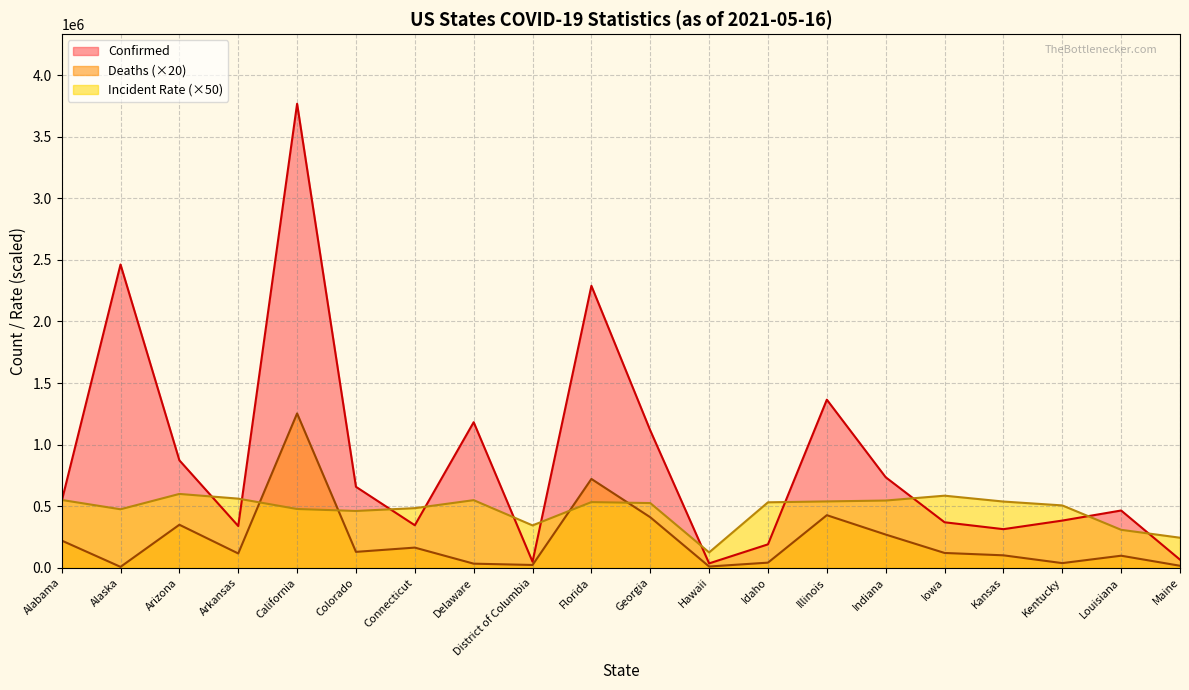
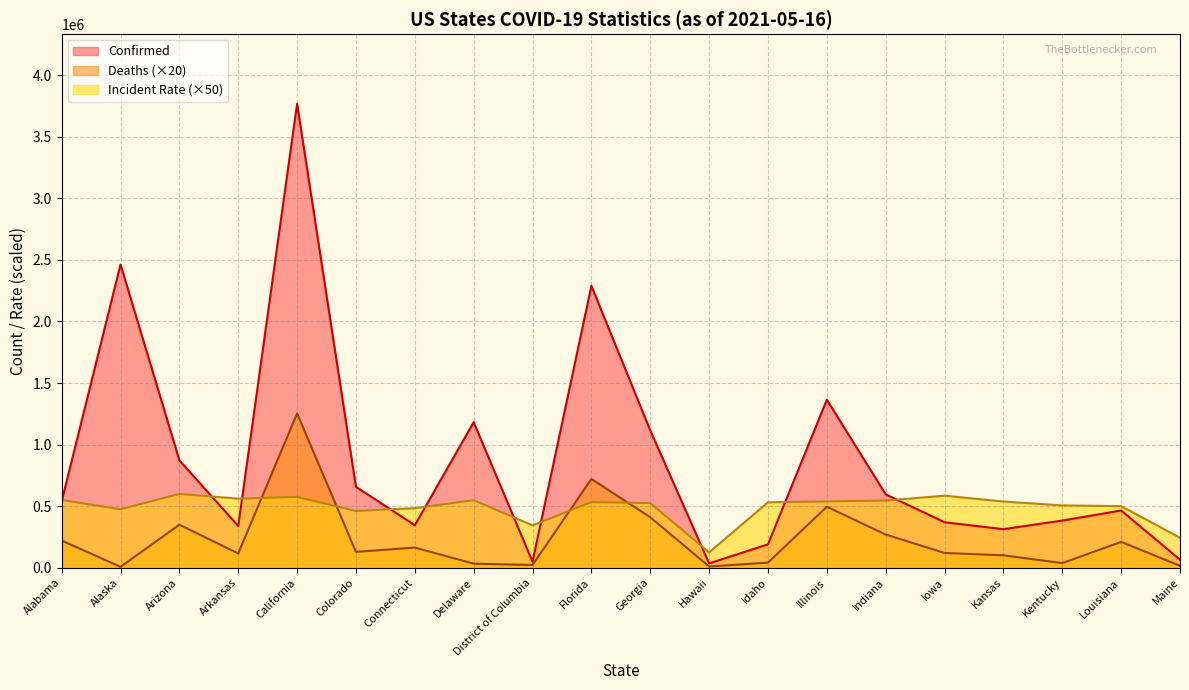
  {
    "Confirmed": {
      "Alaska": 2460000,
      "Arizona": 870000,
      "Arkansas": 340000,
      "California": 3770000,
      "Colorado": 660000,
      "Connecticut": 340000,
      "Delaware": 1180000,
      "District of Columbia": 50000,
      "Florida": 2290000,
      "Georgia": 1120000,
      "Hawaii": 40000,
      "Idaho": 190000,
      "Illinois": 1360000,
-     "Indiana": 730000,
+     "Indiana": 600000,
      "Iowa": 370000,
      "Kansas": 310000,
      "Kentucky": 380000,
      "Louisiana": 460000,
      "Maine": 70000
    },
    "Deaths (×20)": {
      "Alabama": 220000,
      "Alaska": 10000,
      "Arizona": 350000,
      "Arkansas": 120000,
      "California": 1250000,
      "Colorado": 130000,
      "Connecticut": 160000,
      "Delaware": 30000,
      "District of Columbia": 20000,
      "Florida": 720000,
      "Georgia": 410000,
      "Hawaii": 10000,
      "Idaho": 40000,
-     "Illinois": 430000,
+     "Illinois": 500000,
      "Indiana": 270000,
      "Iowa": 120000,
      "Kansas": 100000,
      "Kentucky": 40000,
-     "Louisiana": 100000,
+     "Louisiana": 210000,
      "Maine": 20000
    },
    "Incident Rate (×50)": {
      "Alaska": 470000,
      "Arizona": 600000,
      "Arkansas": 560000,
-     "California": 480000,
+     "California": 580000,
      "Colorado": 460000,
      "Connecticut": 480000,
      "Delaware": 550000,
      "District of Columbia": 340000,
      "Florida": 530000,
      "Georgia": 530000,
      "Hawaii": 120000,
      "Idaho": 530000,
      "Illinois": 540000,
      "Indiana": 550000,
      "Iowa": 590000,
      "Kansas": 540000,
      "Kentucky": 510000,
-     "Louisiana": 310000,
+     "Louisiana": 500000,
      "Maine": 240000
    }
  }
